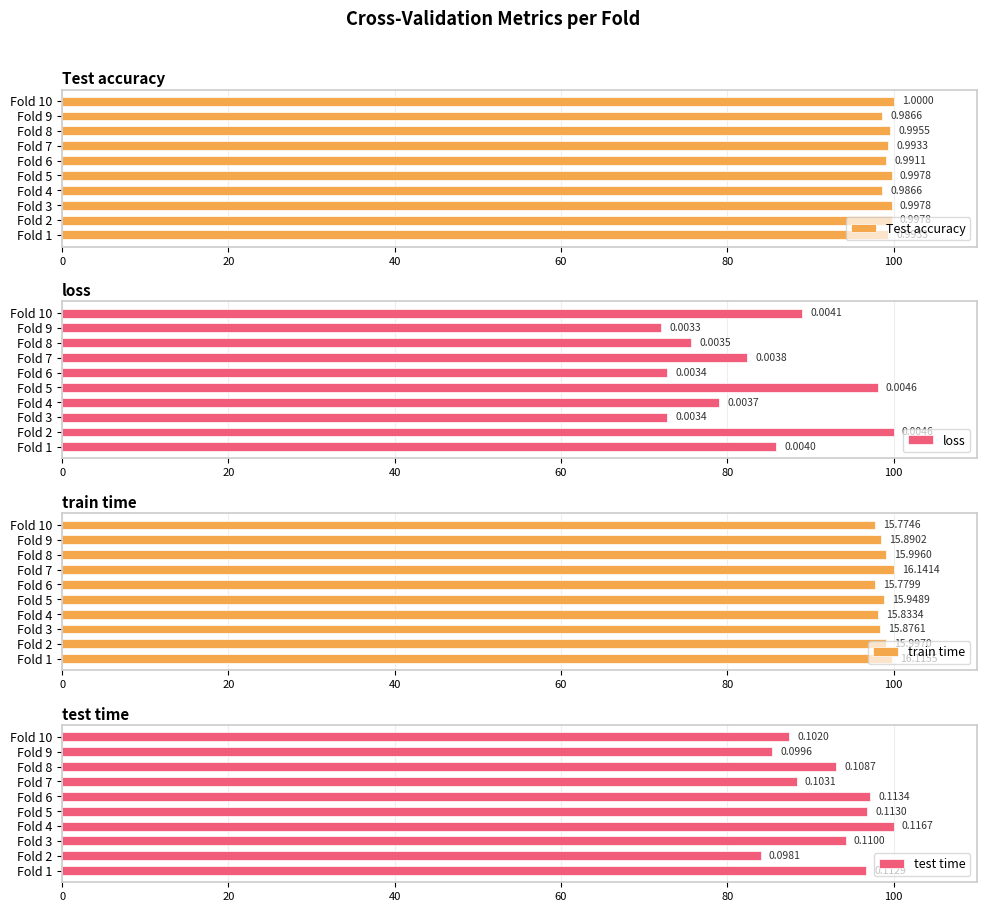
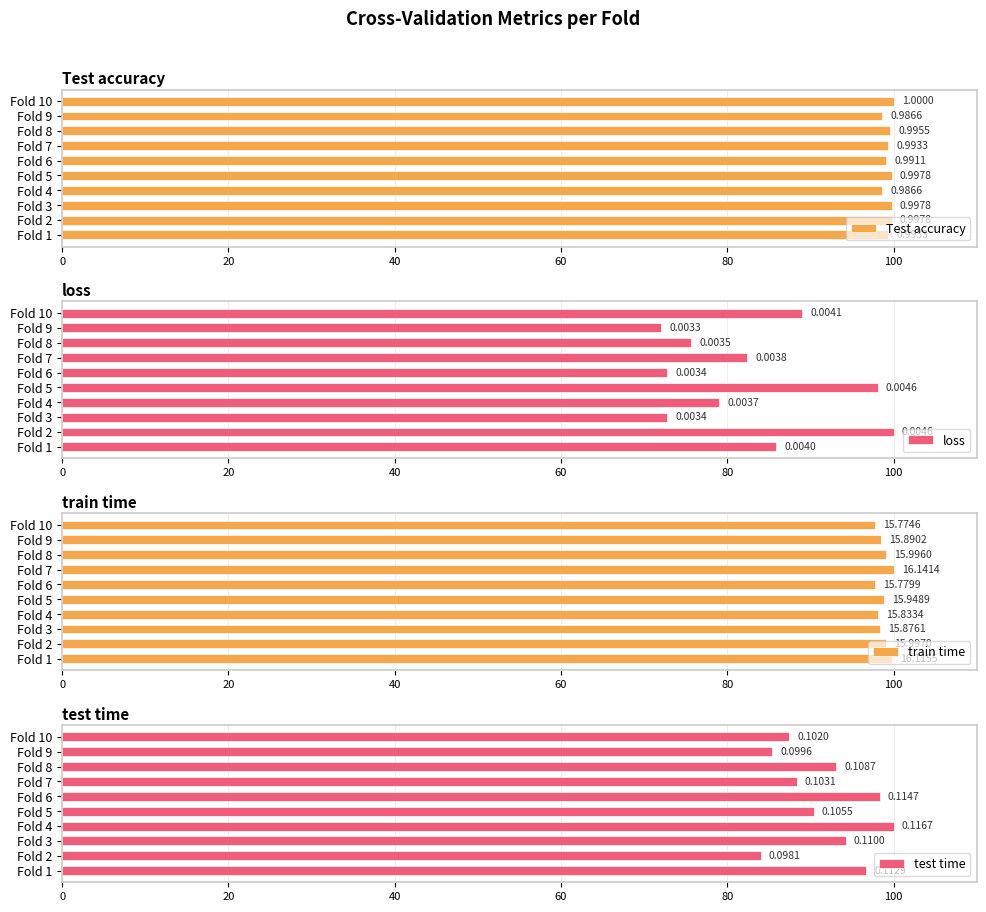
  {
    "test time": {
-     "Fold 6": 0.1134,
-     "Fold 5": 0.1130
+     "Fold 6": 0.1147,
+     "Fold 5": 0.1055
    }
  }
